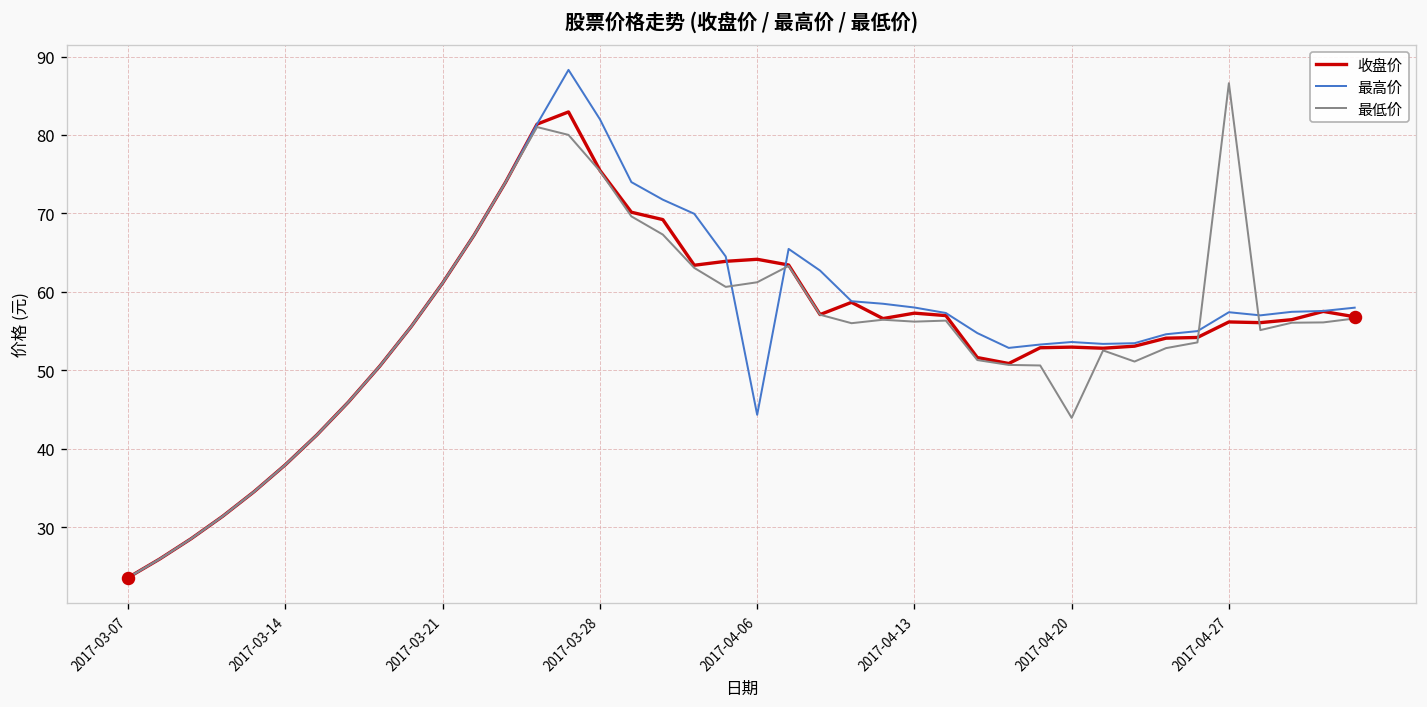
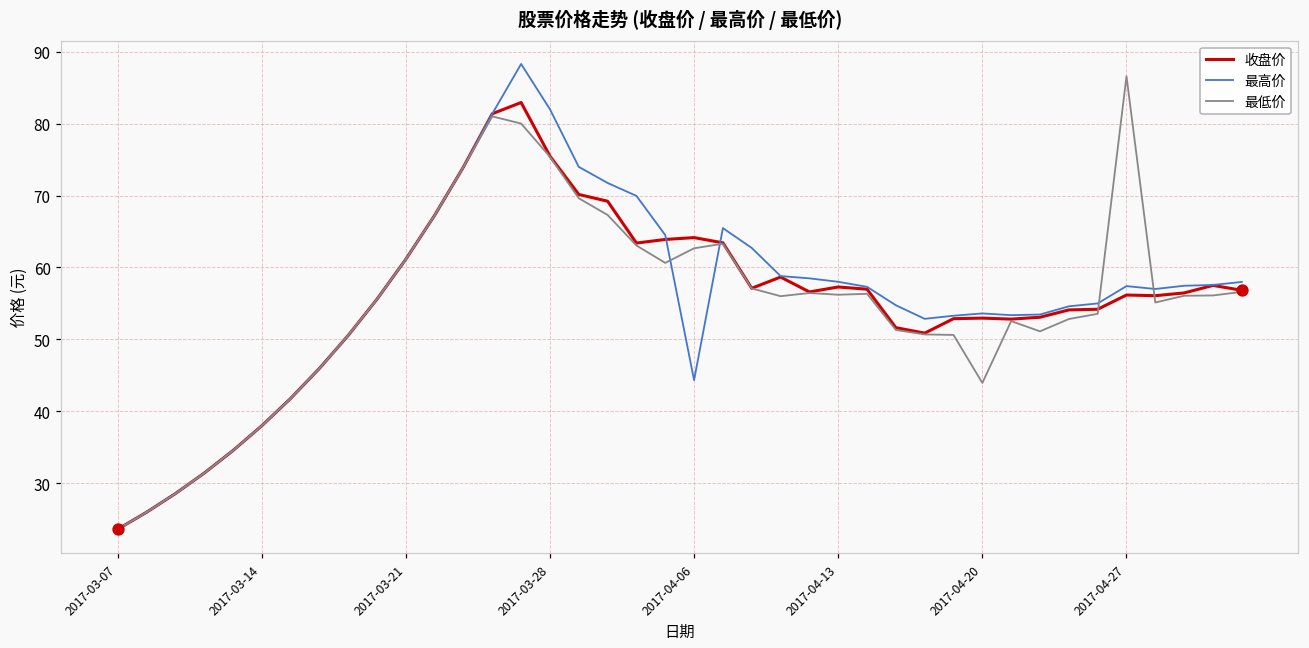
  {
    "最高价": {
      "2017-03-28": 82,
      "2017-04-06": 44,
      "2017-04-13": 58,
      "2017-04-20": 54,
      "2017-04-27": 57
    },
    "最低价": {
-     "2017-04-06": 61,
+     "2017-04-06": 63,
      "2017-04-13": 56,
      "2017-04-20": 44,
      "2017-04-27": 87
    }
  }
